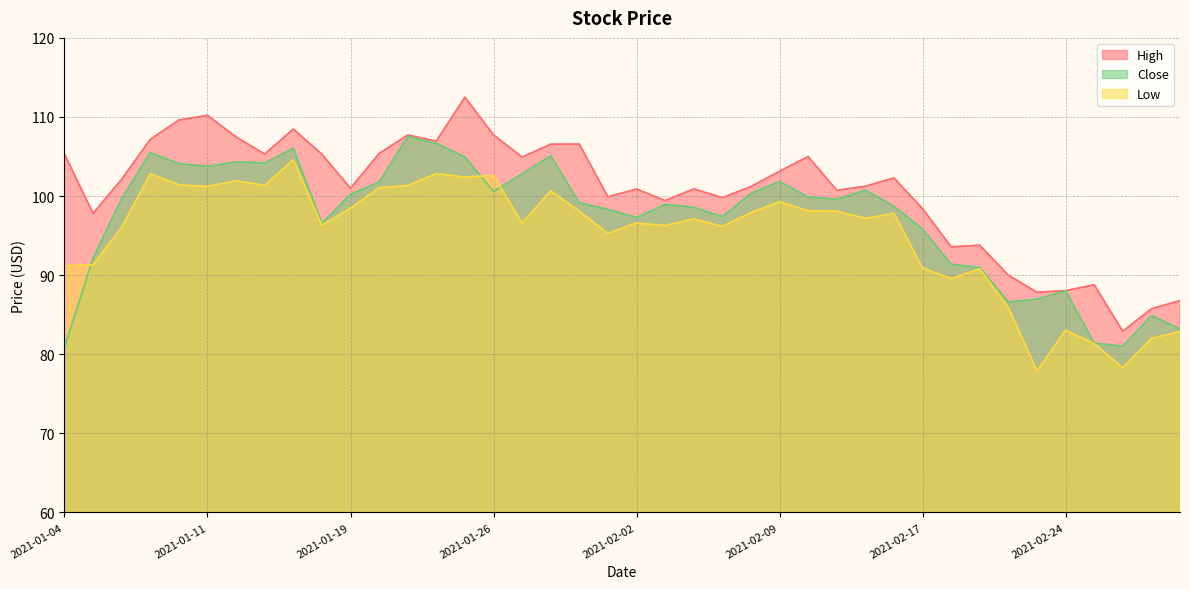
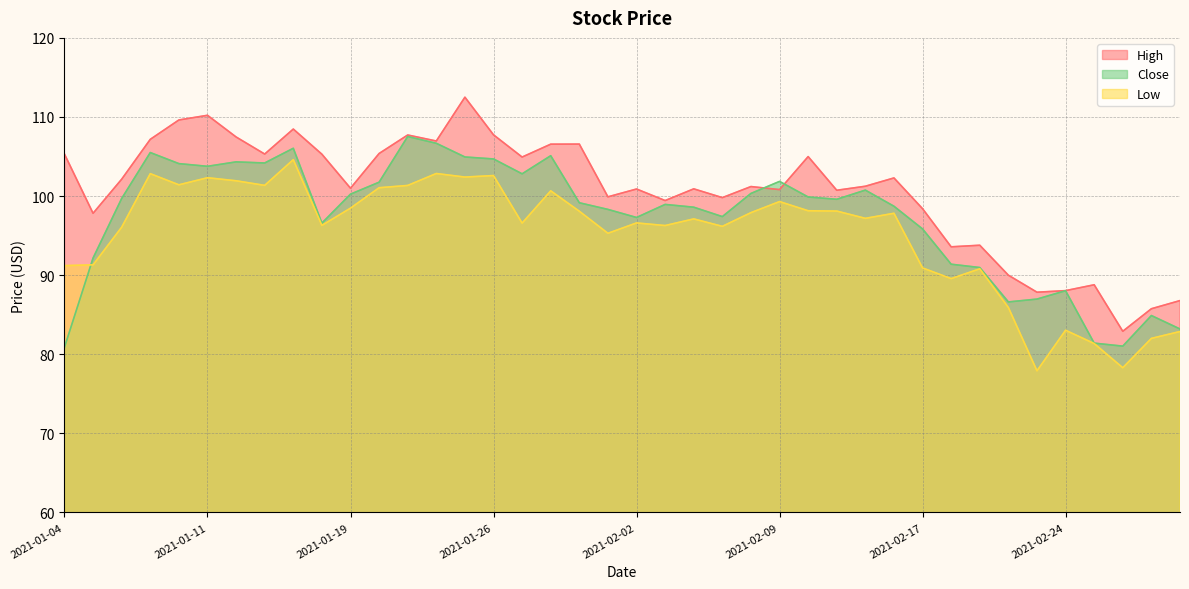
  {
    "High": {
      "2021-01-04": 105,
      "2021-01-11": 110,
      "2021-01-19": 101,
      "2021-01-26": 108,
      "2021-02-02": 101,
-     "2021-02-09": 103,
+     "2021-02-09": 101,
      "2021-02-17": 98
    },
    "Close": {
      "2021-01-04": 81,
      "2021-01-11": 104,
      "2021-01-19": 100,
-     "2021-01-26": 101,
+     "2021-01-26": 105,
      "2021-02-02": 97,
      "2021-02-09": 102,
      "2021-02-17": 96
    },
    "Low": {
      "2021-01-04": 91,
-     "2021-01-11": 101,
+     "2021-01-11": 102,
      "2021-01-19": 98,
      "2021-01-26": 103,
      "2021-02-02": 97,
      "2021-02-09": 99,
      "2021-02-17": 91,
      "2021-02-24": 83
    }
  }
